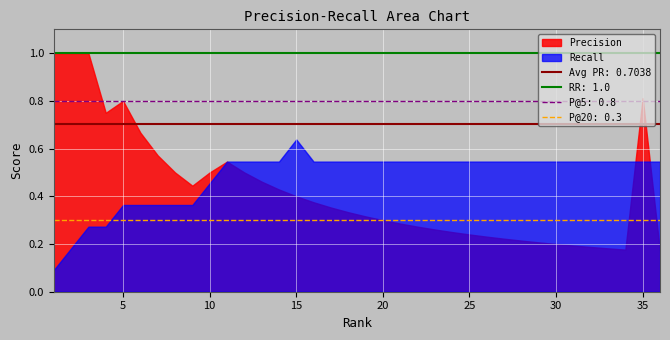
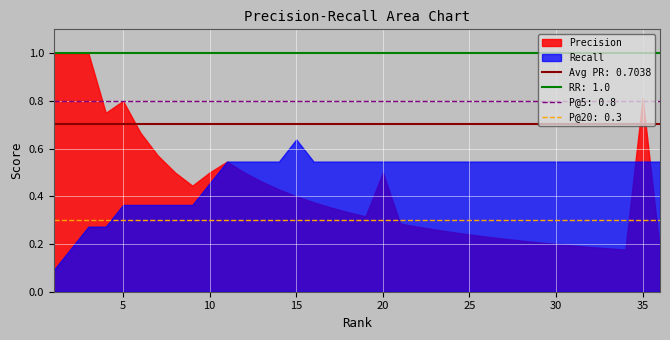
  {
    "Precision": {
      "5": 0.8,
      "10": 0.5,
      "15": 0.4,
-     "20": 0.3,
+     "20": 0.5,
      "25": 0.24,
      "30": 0.2
    },
    "Recall": {
      "5": 0.36,
      "10": 0.45,
      "15": 0.64,
      "20": 0.55,
      "25": 0.55,
      "30": 0.55,
      "35": 0.55
    }
  }
